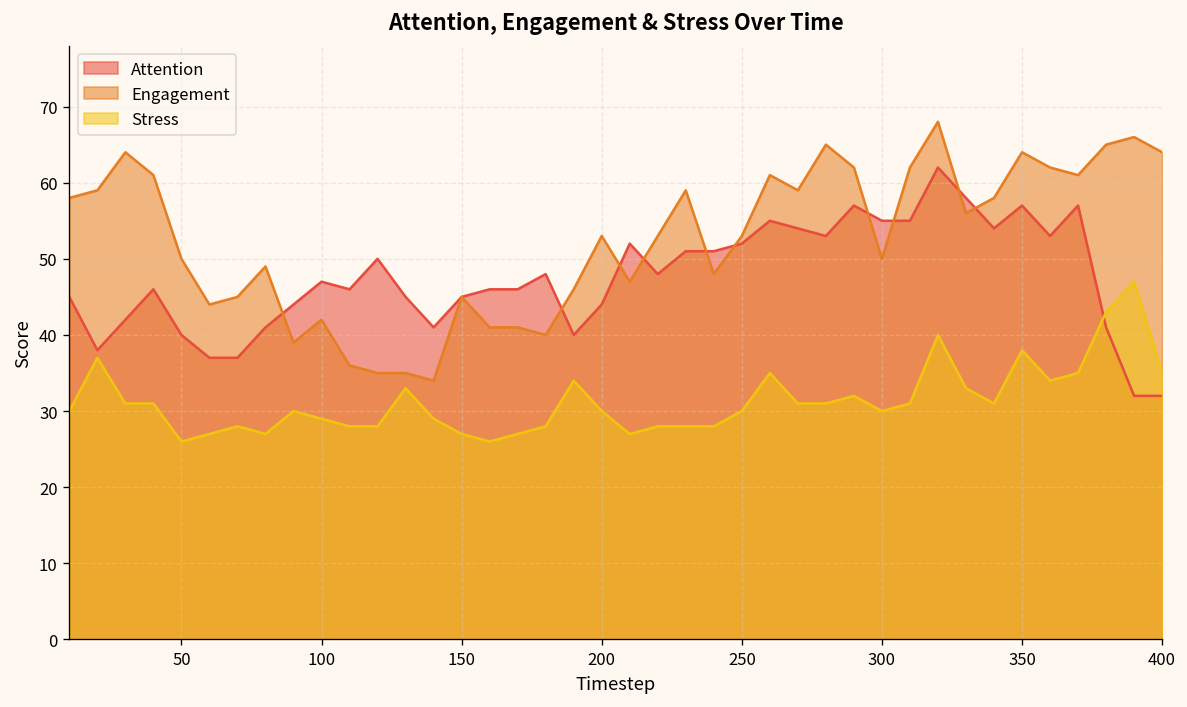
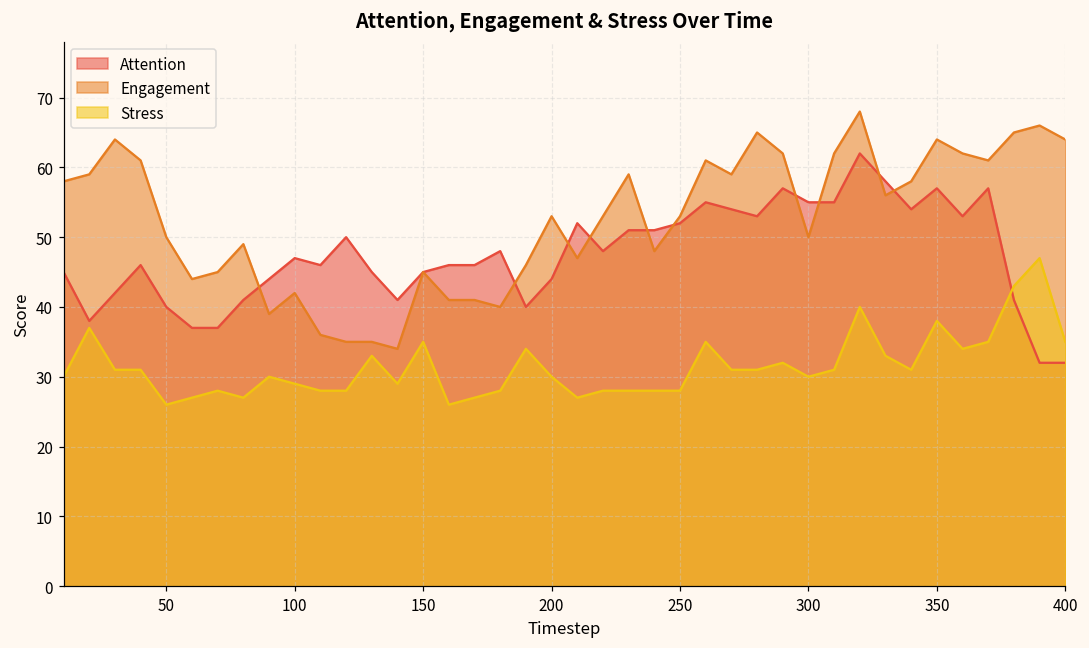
  {
    "Stress": {
      "50": 26,
      "100": 29,
-     "150": 27,
+     "150": 35,
      "200": 30,
-     "250": 30,
+     "250": 28,
      "300": 30,
      "350": 38,
      "400": 35
    }
  }
